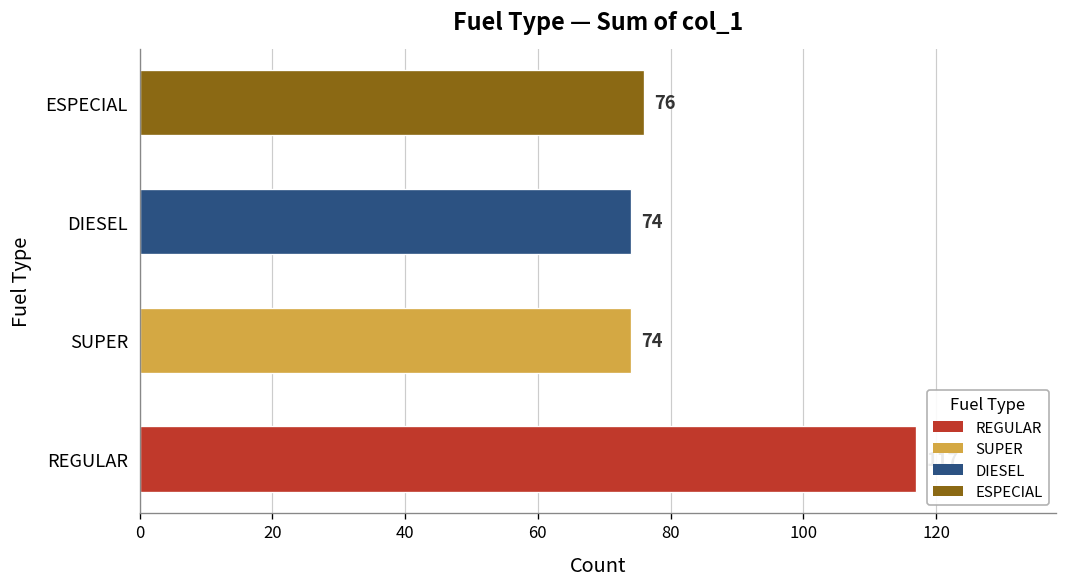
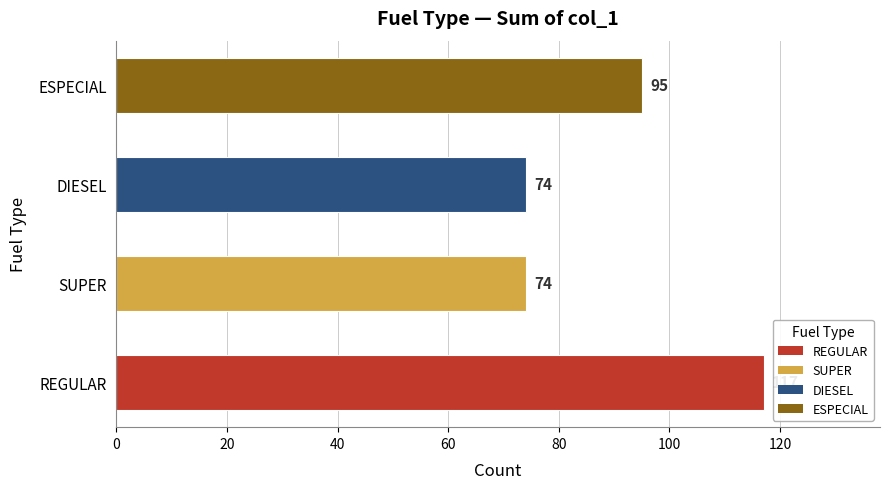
  {
-   "ESPECIAL": 76,
+   "ESPECIAL": 95,
    "DIESEL": 74,
    "SUPER": 74
  }
